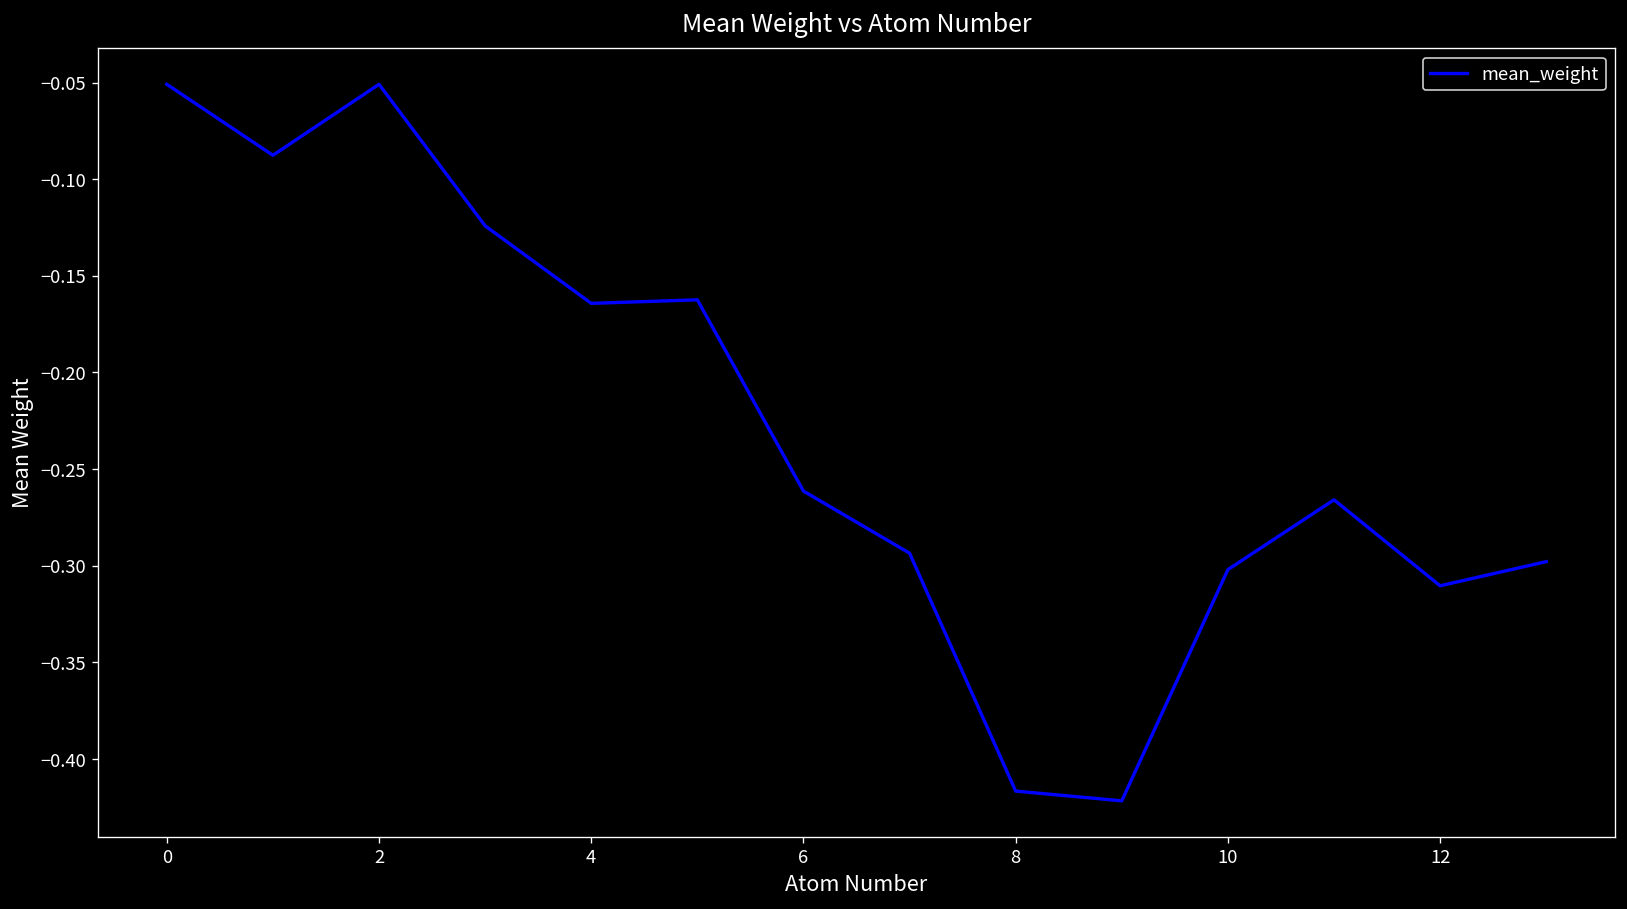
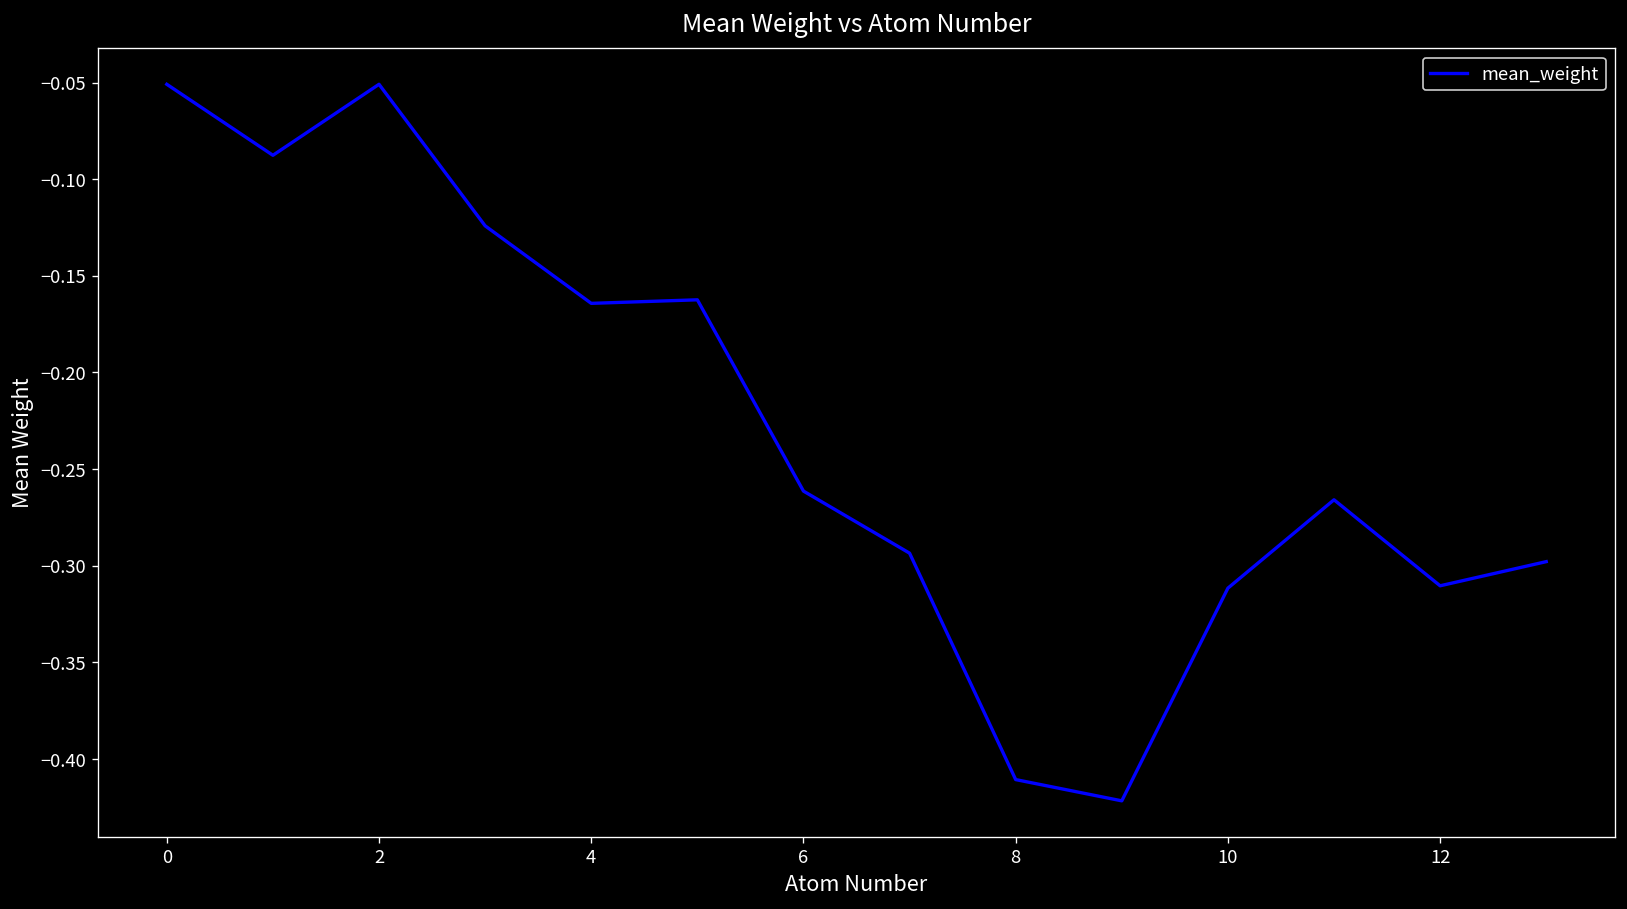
  {
    "0": -0.051,
    "2": -0.051,
    "4": -0.164,
    "6": -0.261,
-   "8": -0.417,
-   "10": -0.302,
+   "8": -0.411,
+   "10": -0.312,
    "12": -0.310
  }
